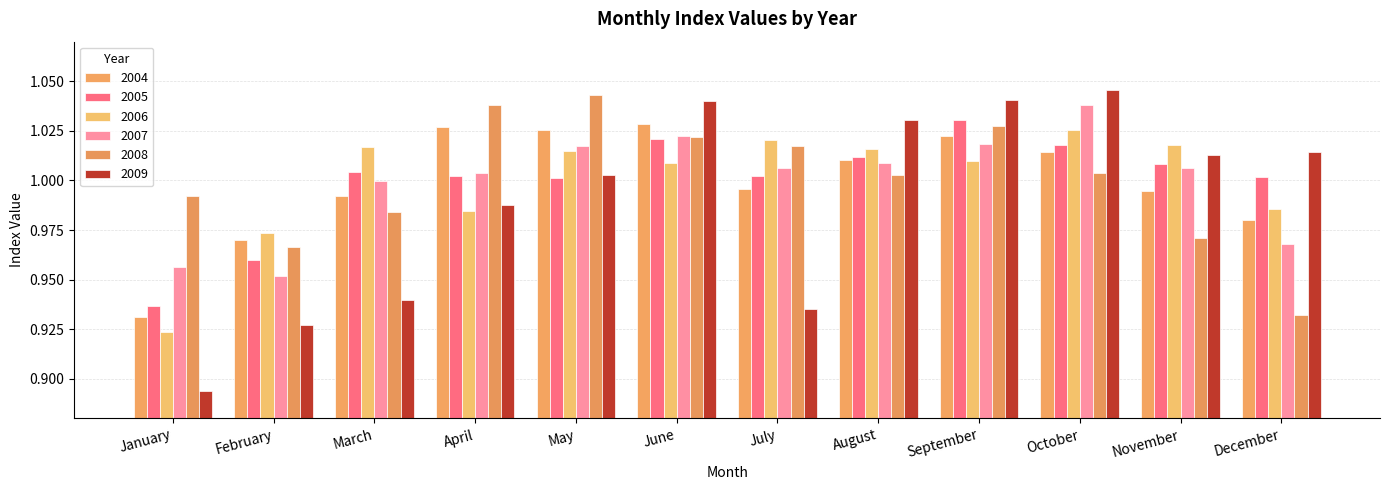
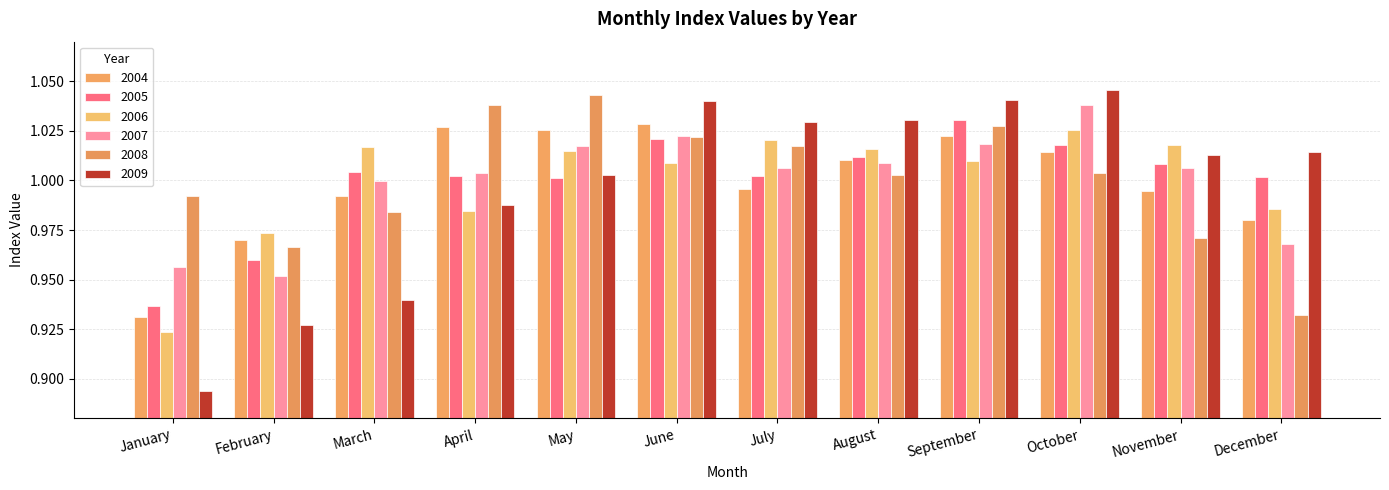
  {
    "2009": {
      "January": 0.894,
      "February": 0.927,
      "March": 0.940,
      "April": 0.987,
      "May": 1.003,
      "June": 1.040,
-     "July": 0.935,
+     "July": 1.029,
      "August": 1.030,
      "September": 1.040,
      "October": 1.045,
      "November": 1.013,
      "December": 1.014
    }
  }
